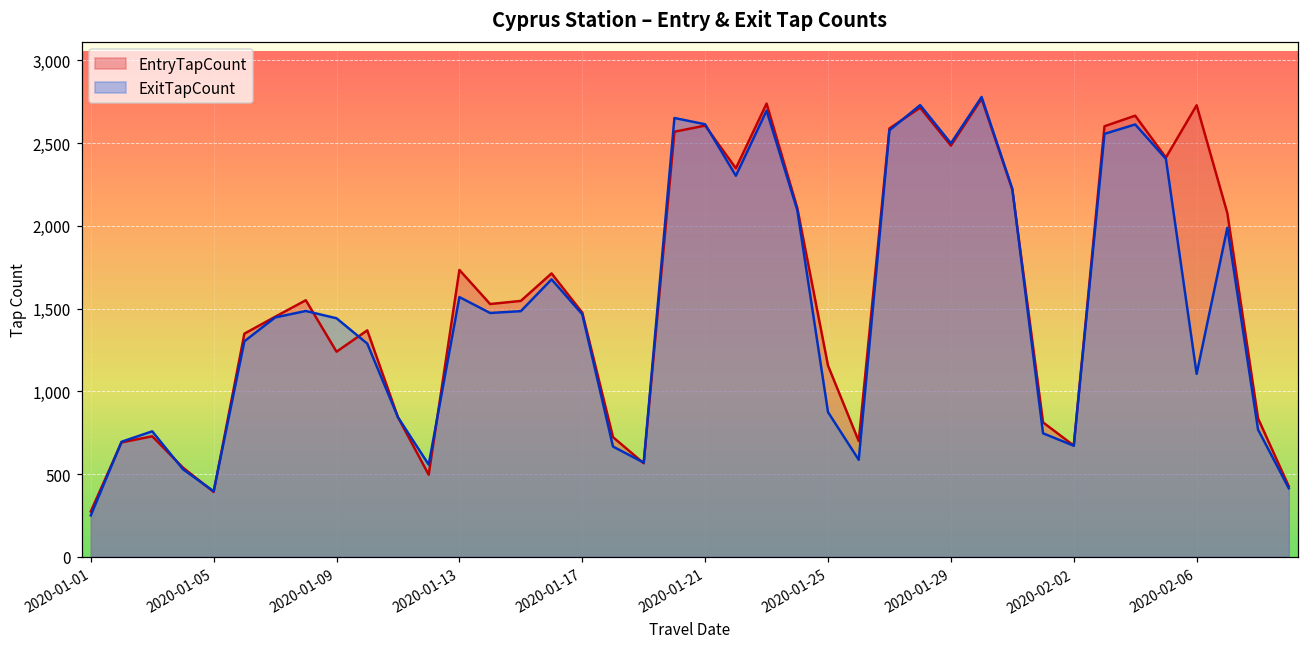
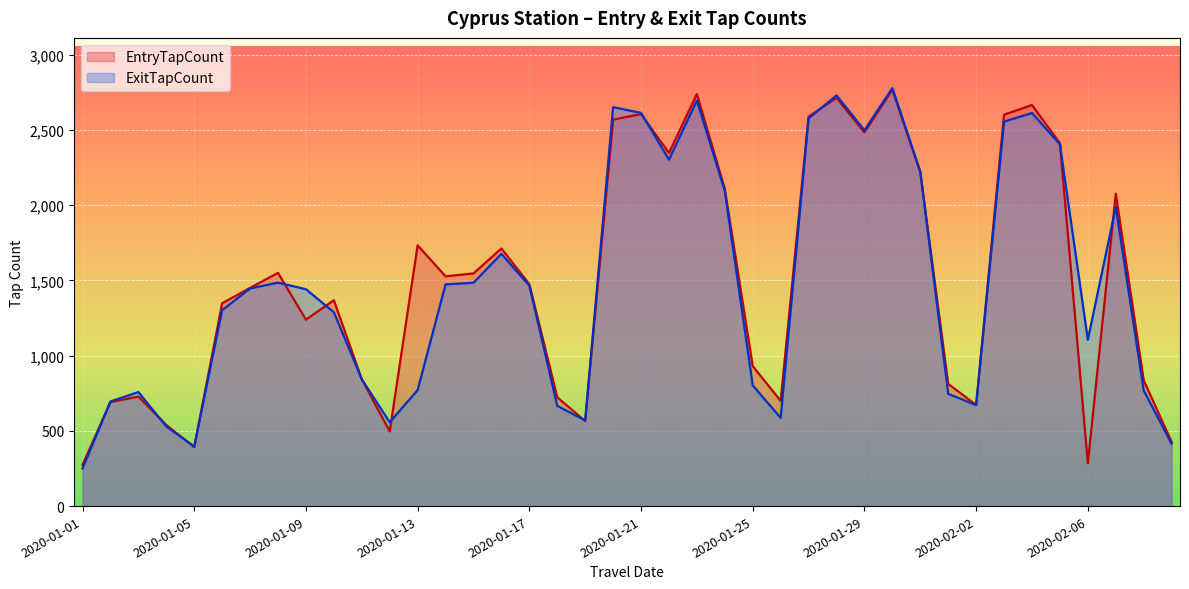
  {
    "EntryTapCount": {
      "2020-01-01": "270",
      "2020-01-09": "1,240",
      "2020-01-13": "1,730",
-     "2020-01-25": "1,160",
-     "2020-02-06": "2,730"
+     "2020-01-25": "930",
+     "2020-02-06": "290"
    },
    "ExitTapCount": {
      "2020-01-01": "250",
      "2020-01-09": "1,440",
-     "2020-01-13": "1,570",
-     "2020-01-25": "870",
+     "2020-01-13": "770",
+     "2020-01-25": "800",
      "2020-02-06": "1,110"
    }
  }
